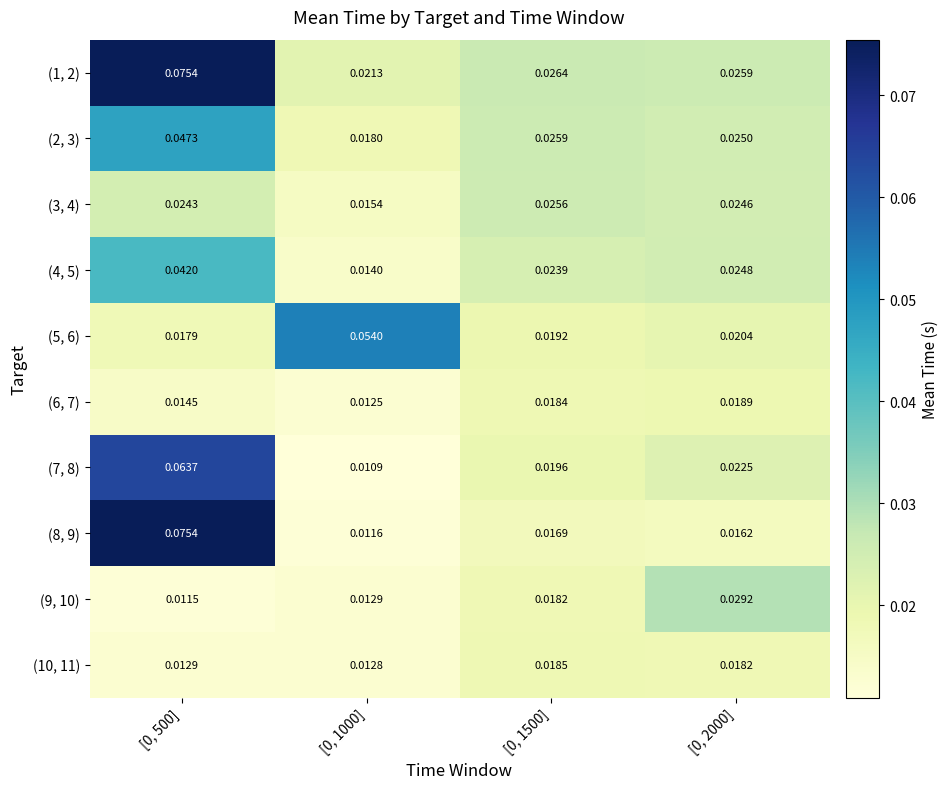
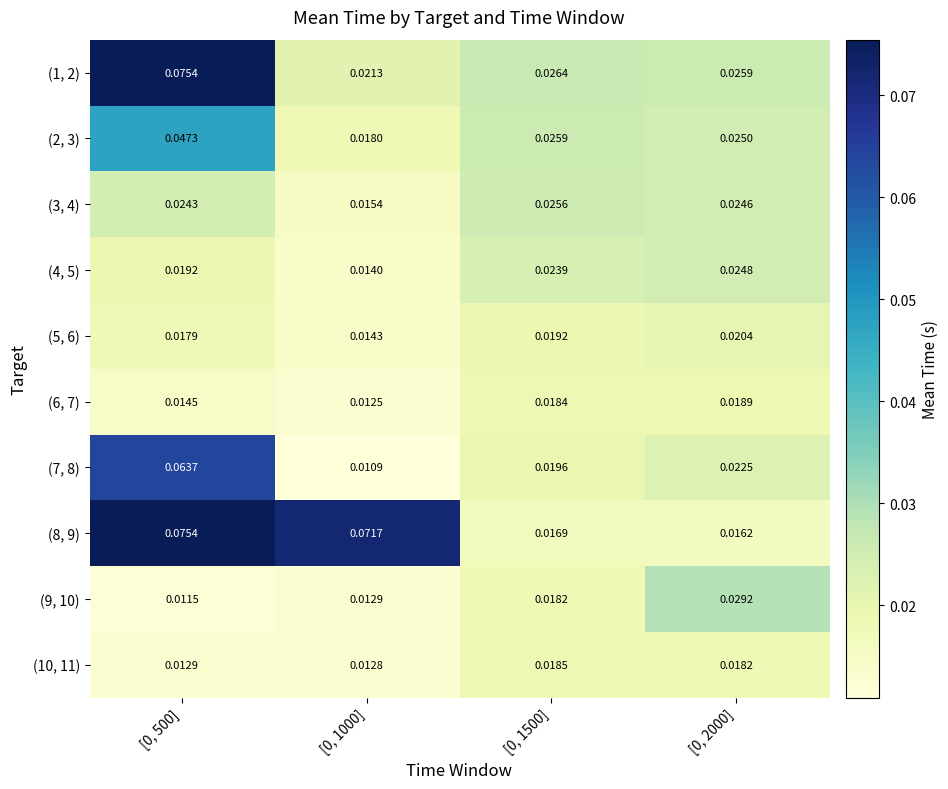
  {
    "(1, 2)": {
      "[0, 500]": 0.0754,
      "[0, 1000]": 0.0213,
      "[0, 1500]": 0.0264,
      "[0, 2000]": 0.0259
    },
    "(2, 3)": {
      "[0, 500]": 0.0473,
      "[0, 1000]": 0.0180,
      "[0, 1500]": 0.0259,
      "[0, 2000]": 0.0250
    },
    "(3, 4)": {
      "[0, 500]": 0.0243,
      "[0, 1000]": 0.0154,
      "[0, 1500]": 0.0256,
      "[0, 2000]": 0.0246
    },
    "(4, 5)": {
-     "[0, 500]": 0.0420,
+     "[0, 500]": 0.0192,
      "[0, 1000]": 0.0140,
      "[0, 1500]": 0.0239,
      "[0, 2000]": 0.0248
    },
    "(5, 6)": {
      "[0, 500]": 0.0179,
-     "[0, 1000]": 0.0540,
+     "[0, 1000]": 0.0143,
      "[0, 1500]": 0.0192,
      "[0, 2000]": 0.0204
    },
    "(6, 7)": {
      "[0, 500]": 0.0145,
      "[0, 1000]": 0.0125,
      "[0, 1500]": 0.0184,
      "[0, 2000]": 0.0189
    },
    "(7, 8)": {
      "[0, 500]": 0.0637,
      "[0, 1000]": 0.0109,
      "[0, 1500]": 0.0196,
      "[0, 2000]": 0.0225
    },
    "(8, 9)": {
      "[0, 500]": 0.0754,
-     "[0, 1000]": 0.0116,
+     "[0, 1000]": 0.0717,
      "[0, 1500]": 0.0169,
      "[0, 2000]": 0.0162
    },
    "(9, 10)": {
      "[0, 500]": 0.0115,
      "[0, 1000]": 0.0129,
      "[0, 1500]": 0.0182,
      "[0, 2000]": 0.0292
    },
    "(10, 11)": {
      "[0, 500]": 0.0129,
      "[0, 1000]": 0.0128,
      "[0, 1500]": 0.0185,
      "[0, 2000]": 0.0182
    }
  }
